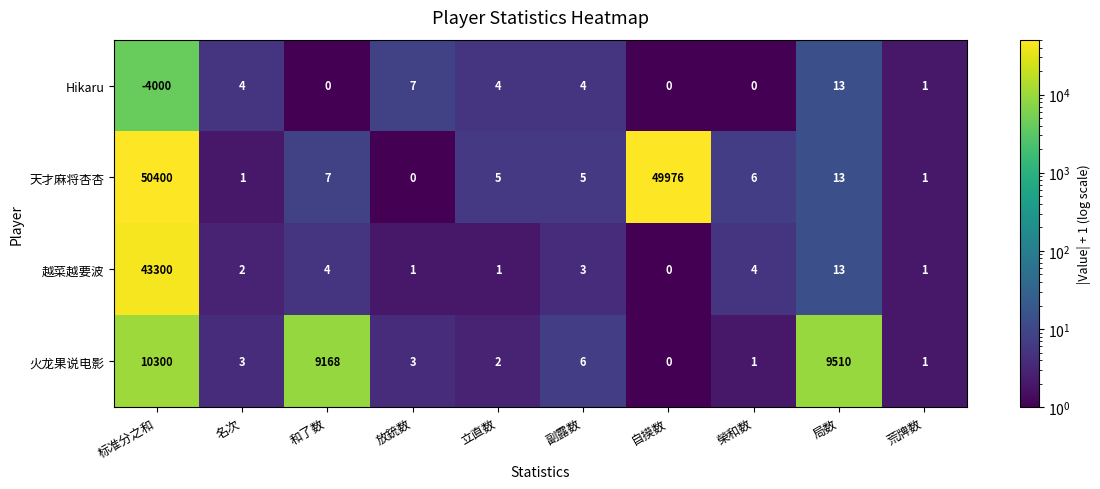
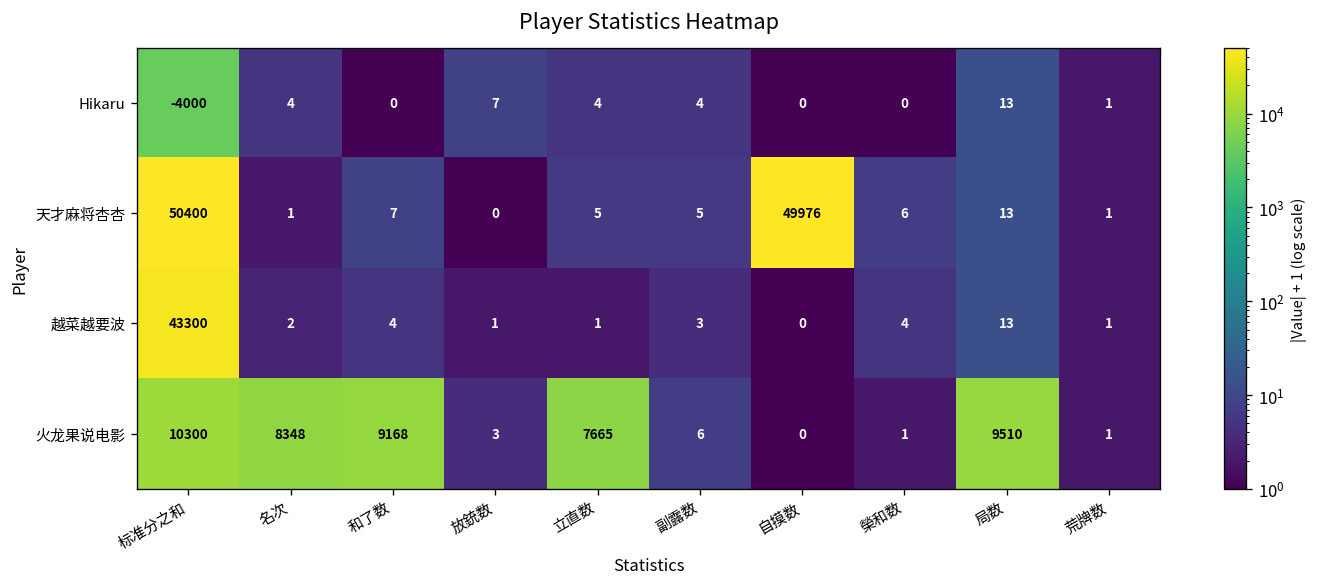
  {
    "Hikaru": {
      "标准分之和": -4000,
      "名次": 4,
      "和了数": 0,
      "放銃数": 7,
      "立直数": 4,
      "副露数": 4,
      "自摸数": 0,
      "榮和数": 0,
      "局数": 13,
      "荒牌数": 1
    },
    "天才麻将杏杏": {
      "标准分之和": 50400,
      "名次": 1,
      "和了数": 7,
      "放銃数": 0,
      "立直数": 5,
      "副露数": 5,
      "自摸数": 49976,
      "榮和数": 6,
      "局数": 13,
      "荒牌数": 1
    },
    "越菜越要波": {
      "标准分之和": 43300,
      "名次": 2,
      "和了数": 4,
      "放銃数": 1,
      "立直数": 1,
      "副露数": 3,
      "自摸数": 0,
      "榮和数": 4,
      "局数": 13,
      "荒牌数": 1
    },
    "火龙果说电影": {
      "标准分之和": 10300,
-     "名次": 3,
+     "名次": 8348,
      "和了数": 9168,
      "放銃数": 3,
-     "立直数": 2,
+     "立直数": 7665,
      "副露数": 6,
      "自摸数": 0,
      "榮和数": 1,
      "局数": 9510,
      "荒牌数": 1
    }
  }
